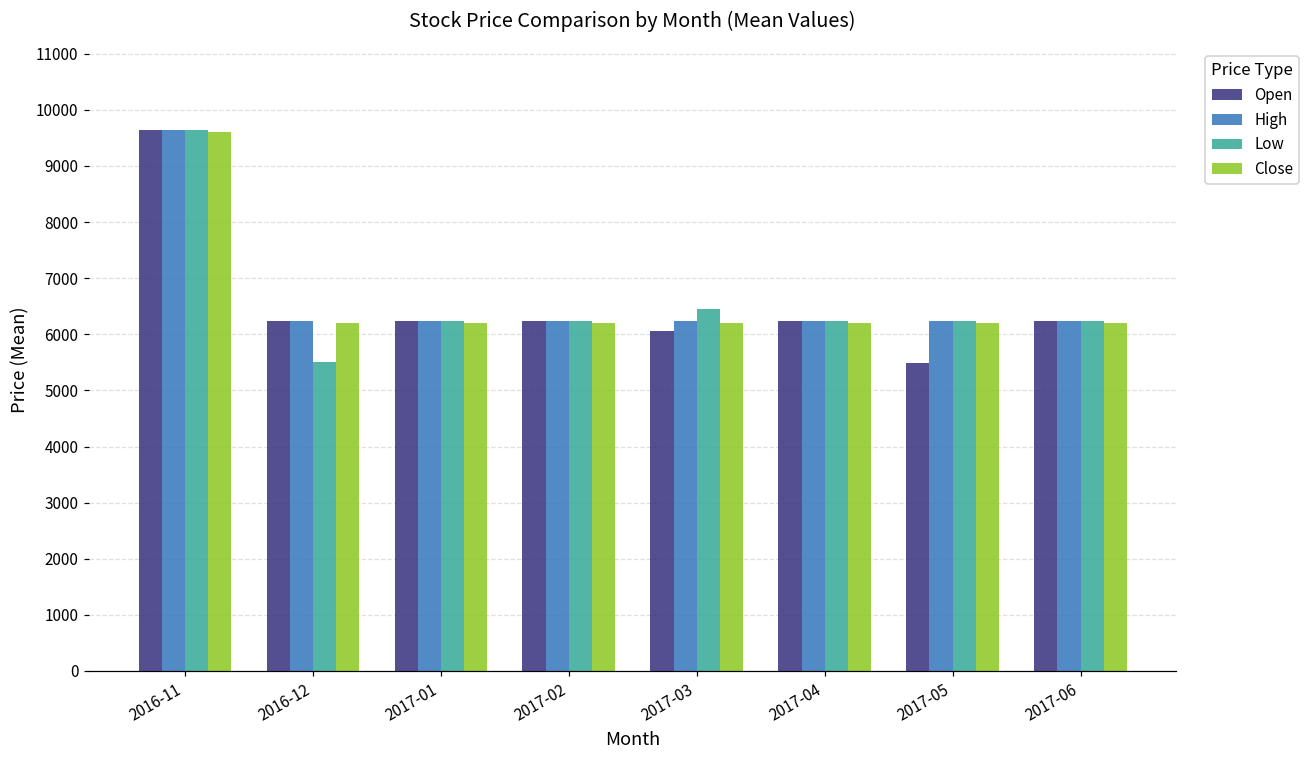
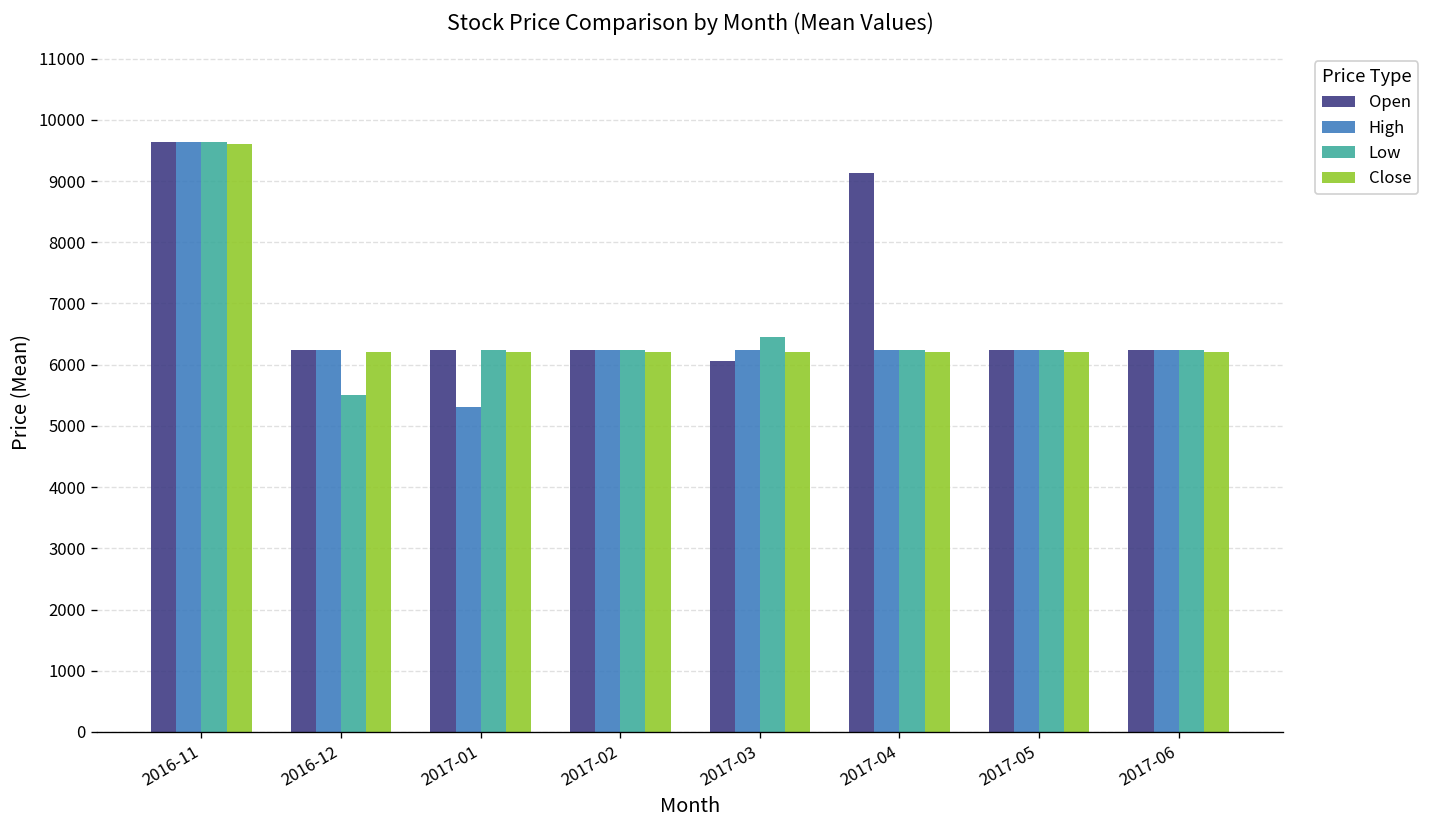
  {
    "Open": {
      "2016-11": 9600,
      "2016-12": 6200,
      "2017-01": 6200,
      "2017-02": 6200,
      "2017-03": 6100,
-     "2017-04": 6200,
-     "2017-05": 5500,
+     "2017-04": 9100,
+     "2017-05": 6200,
      "2017-06": 6200
    },
    "High": {
      "2016-11": 9600,
      "2016-12": 6200,
-     "2017-01": 6200,
+     "2017-01": 5300,
      "2017-02": 6200,
      "2017-03": 6200,
      "2017-04": 6200,
      "2017-05": 6200,
      "2017-06": 6200
    },
    "Low": {
      "2016-11": 9600,
      "2016-12": 5500,
      "2017-01": 6200,
      "2017-02": 6200,
      "2017-03": 6500,
      "2017-04": 6200,
      "2017-05": 6200,
      "2017-06": 6200
    },
    "Close": {
      "2016-11": 9600,
      "2016-12": 6200,
      "2017-01": 6200,
      "2017-02": 6200,
      "2017-03": 6200,
      "2017-04": 6200,
      "2017-05": 6200,
      "2017-06": 6200
    }
  }
